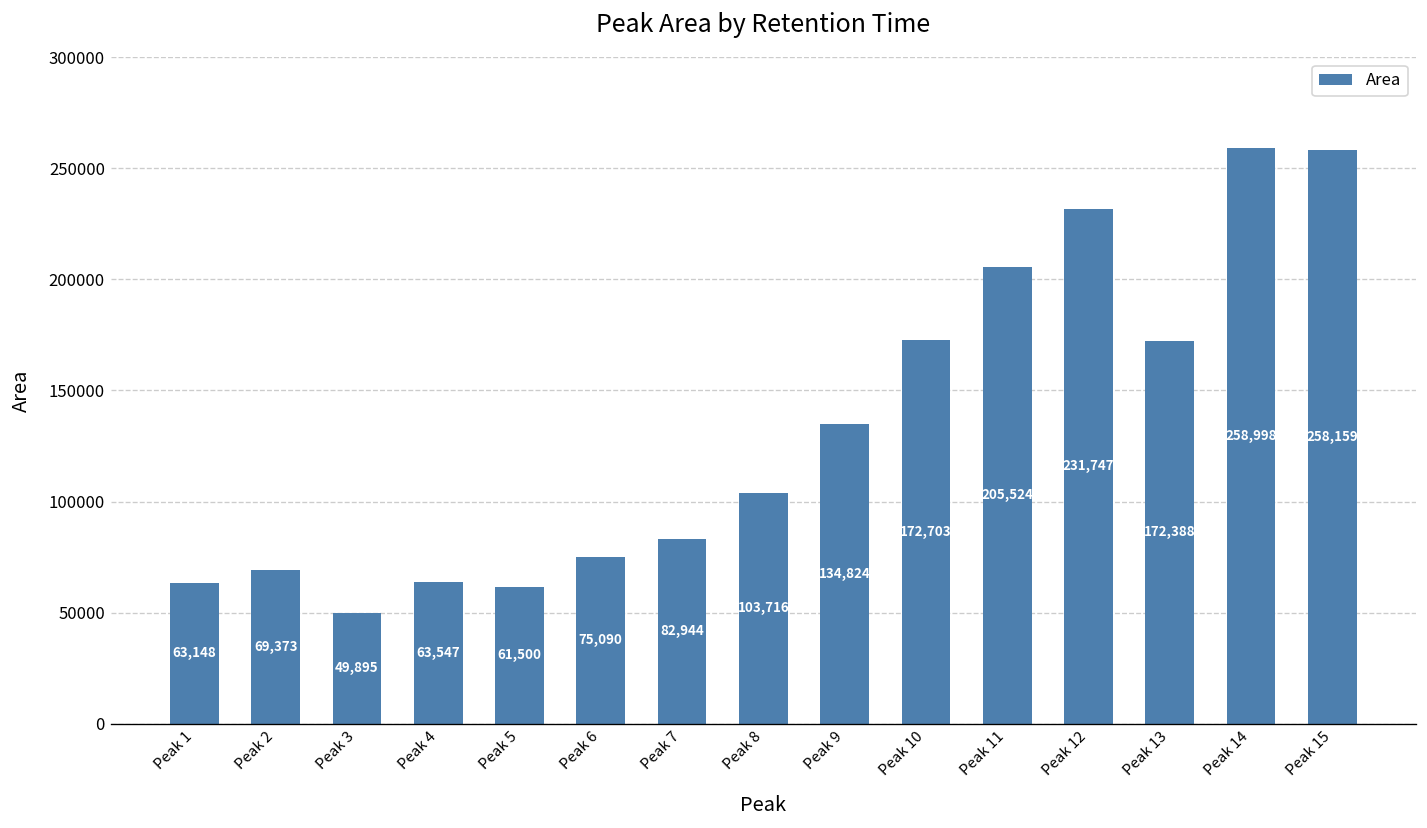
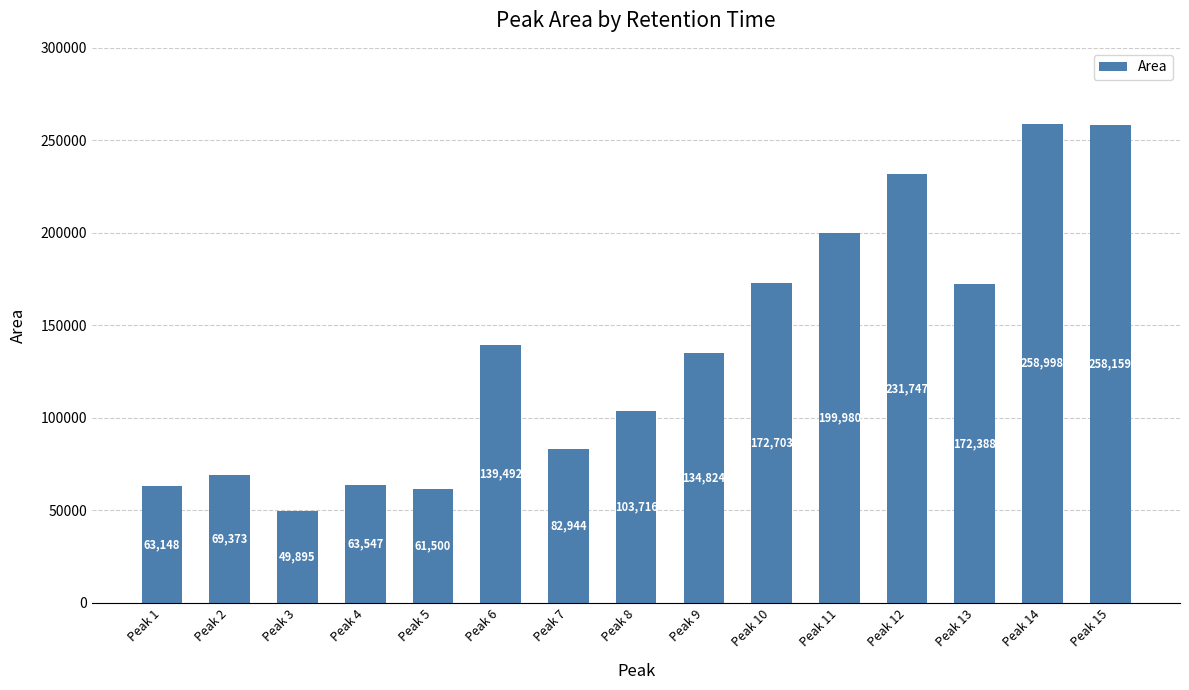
  {
    "Peak 1": "63,148",
    "Peak 2": "69,373",
    "Peak 3": "49,895",
    "Peak 4": "63,547",
    "Peak 5": "61,500",
-   "Peak 6": "75,090",
+   "Peak 6": "139,492",
    "Peak 7": "82,944",
    "Peak 8": "103,716",
    "Peak 9": "134,824",
    "Peak 10": "172,703",
-   "Peak 11": "205,524",
+   "Peak 11": "199,980",
    "Peak 12": "231,747",
    "Peak 13": "172,388",
    "Peak 14": "258,998",
    "Peak 15": "258,159"
  }
